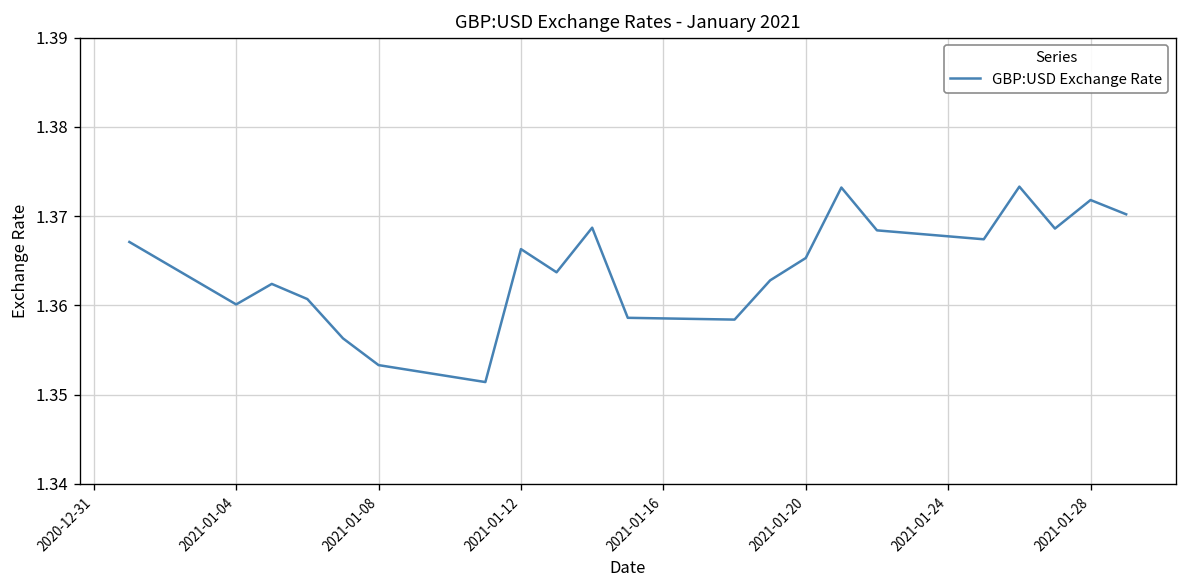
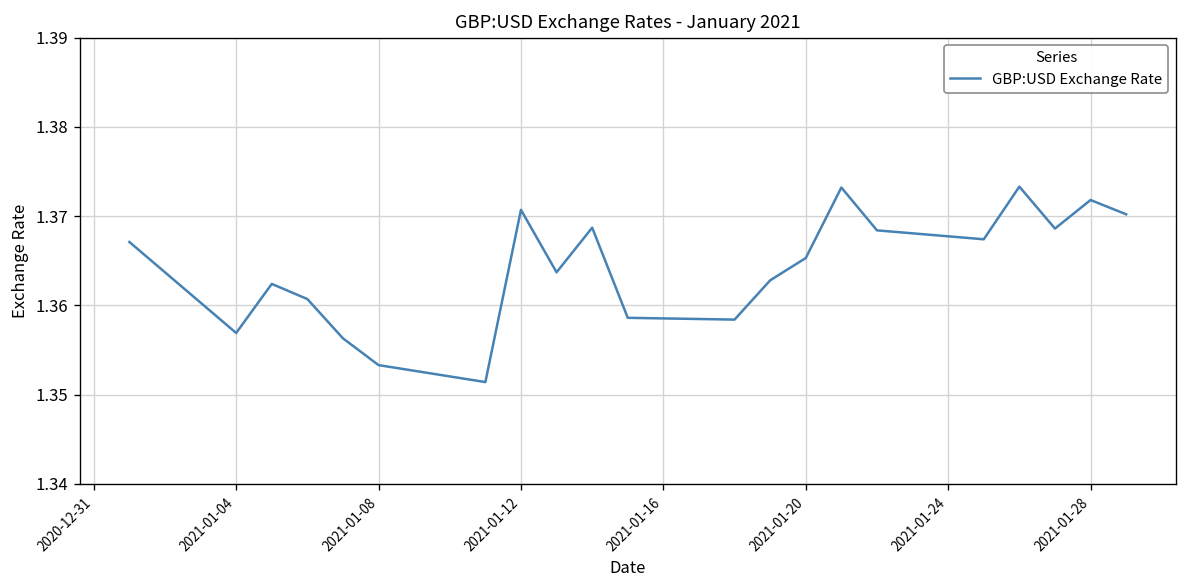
  {
-   "2021-01-04": 1.360,
+   "2021-01-04": 1.357,
    "2021-01-08": 1.353,
-   "2021-01-12": 1.366,
+   "2021-01-12": 1.371,
    "2021-01-20": 1.365,
    "2021-01-28": 1.372
  }
